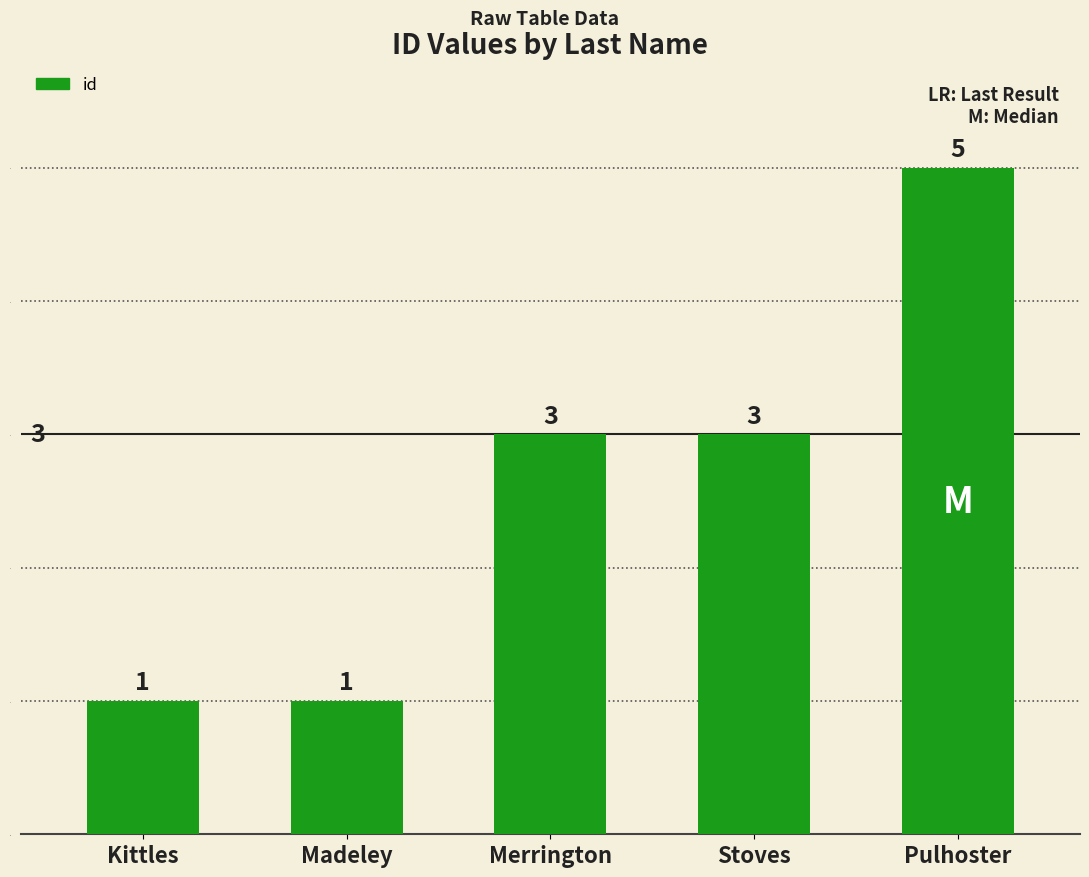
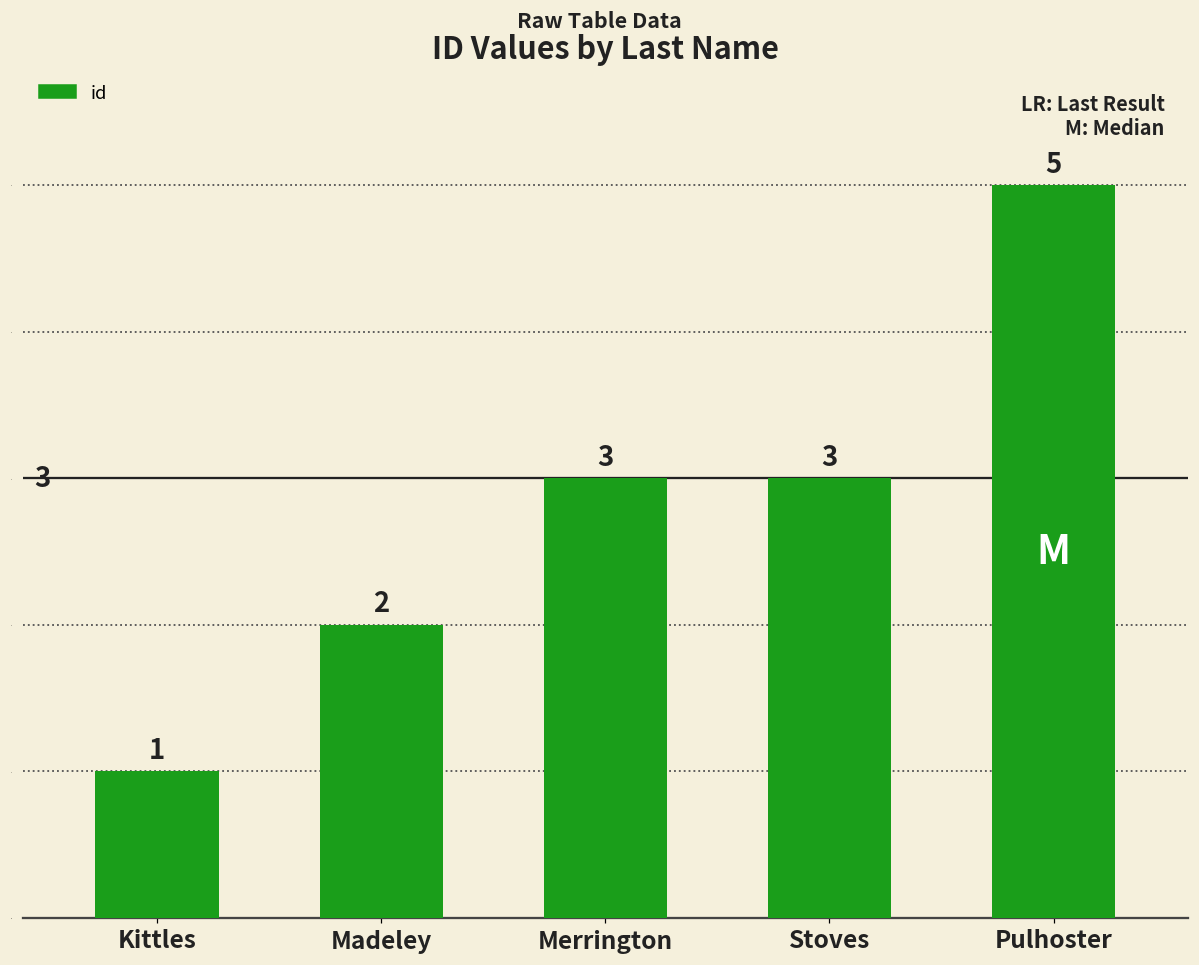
  {
    "Kittles": 1,
-   "Madeley": 1,
+   "Madeley": 2,
    "Merrington": 3,
    "Stoves": 3,
    "Pulhoster": 5
  }
